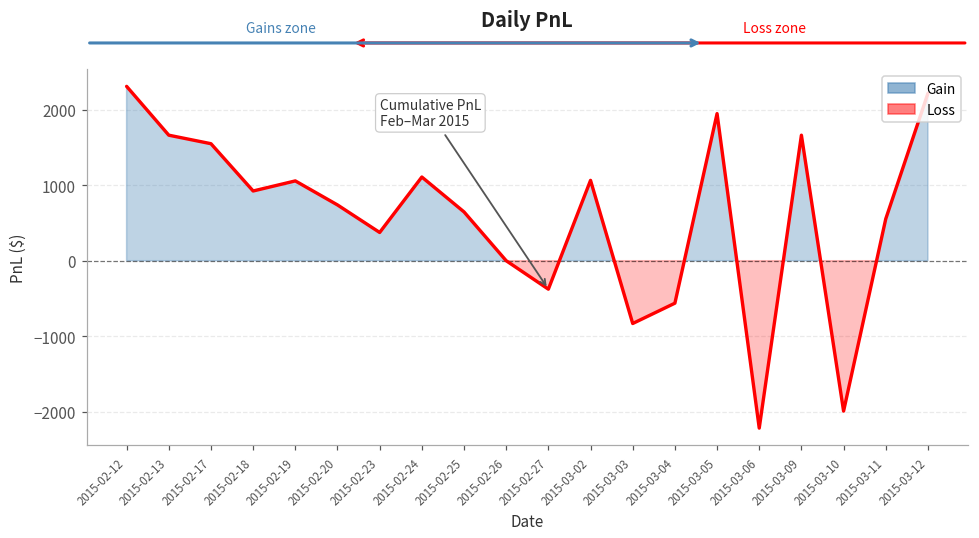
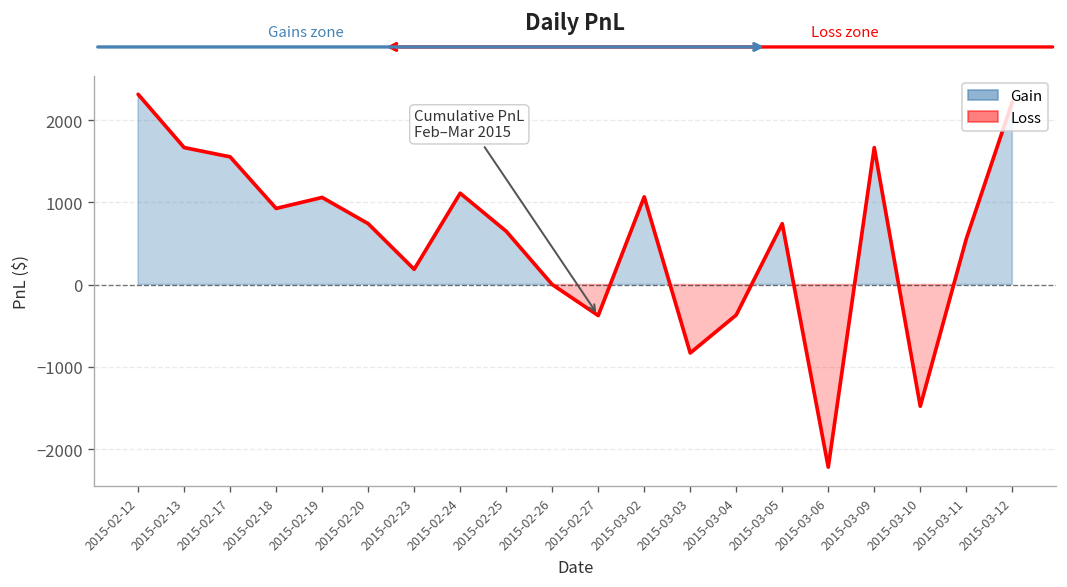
  {
    "2015-02-12": 2300,
    "2015-02-13": 1700,
    "2015-02-17": 1600,
    "2015-02-18": 900,
    "2015-02-19": 1100,
    "2015-02-20": 700,
-   "2015-02-23": 400,
+   "2015-02-23": 200,
    "2015-02-27": -400,
    "2015-03-02": 1100,
    "2015-03-03": -800,
-   "2015-03-04": -600,
-   "2015-03-05": 2000,
+   "2015-03-04": -400,
+   "2015-03-05": 700,
    "2015-03-06": -2200,
    "2015-03-09": 1700,
-   "2015-03-10": -2000,
+   "2015-03-10": -1500,
    "2015-03-11": 600
  }
